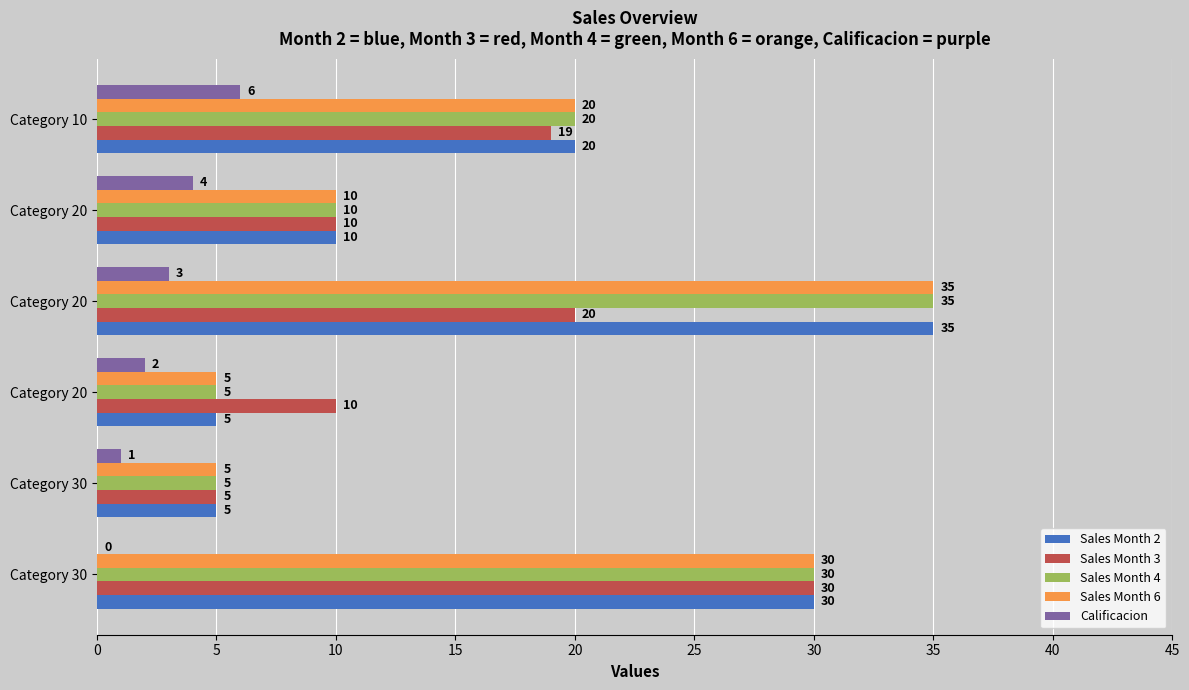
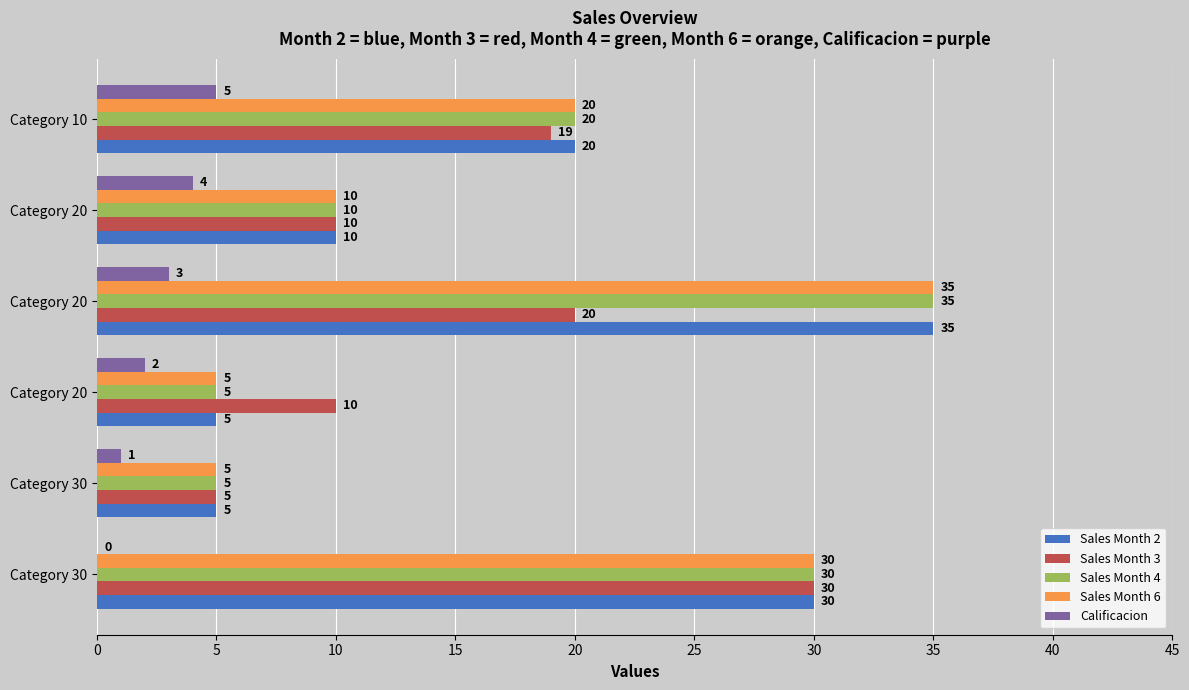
  {
    "Sales Month 2": {
      "Category 10": 20
    },
    "Sales Month 3": {
      "Category 10": 19
    },
    "Sales Month 4": {
      "Category 10": 20
    },
    "Sales Month 6": {
      "Category 10": 20
    },
    "Calificacion": {
-     "Category 10": 6
+     "Category 10": 5
    }
  }
